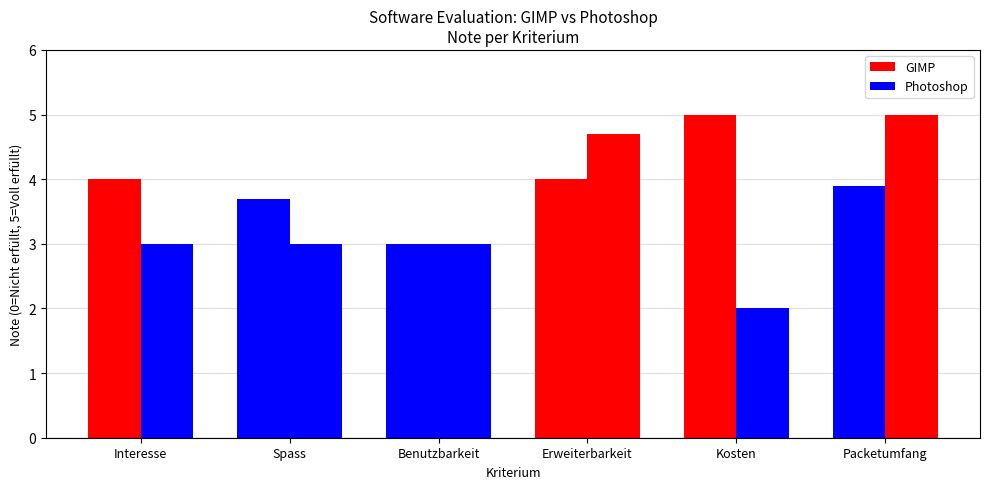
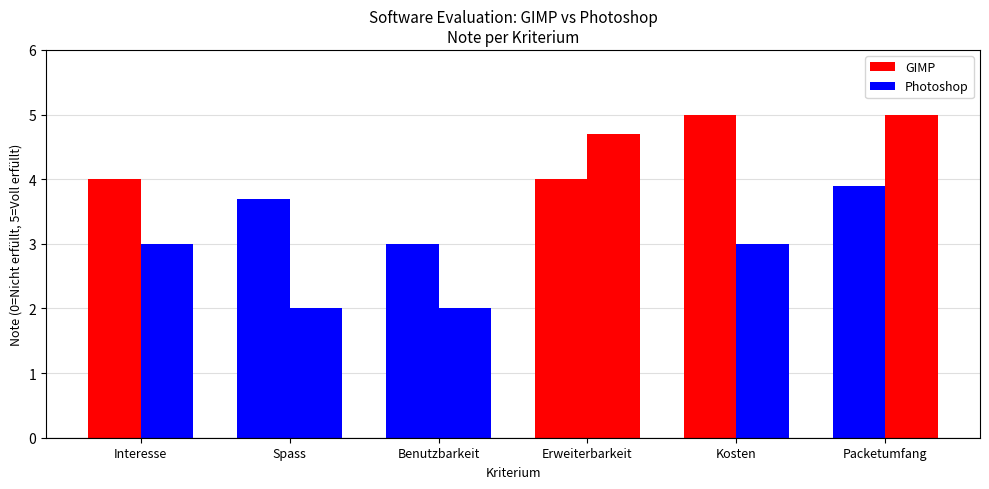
  {
    "GIMP": {
      "Interesse": 4,
      "Spass": 3.7,
      "Benutzbarkeit": 3,
      "Erweiterbarkeit": 4,
      "Kosten": 5,
      "Packetumfang": 3.9
    },
    "Photoshop": {
      "Interesse": 3,
-     "Spass": 3,
-     "Benutzbarkeit": 3,
+     "Spass": 2,
+     "Benutzbarkeit": 2,
      "Erweiterbarkeit": 4.7,
-     "Kosten": 2,
+     "Kosten": 3,
      "Packetumfang": 5
    }
  }
